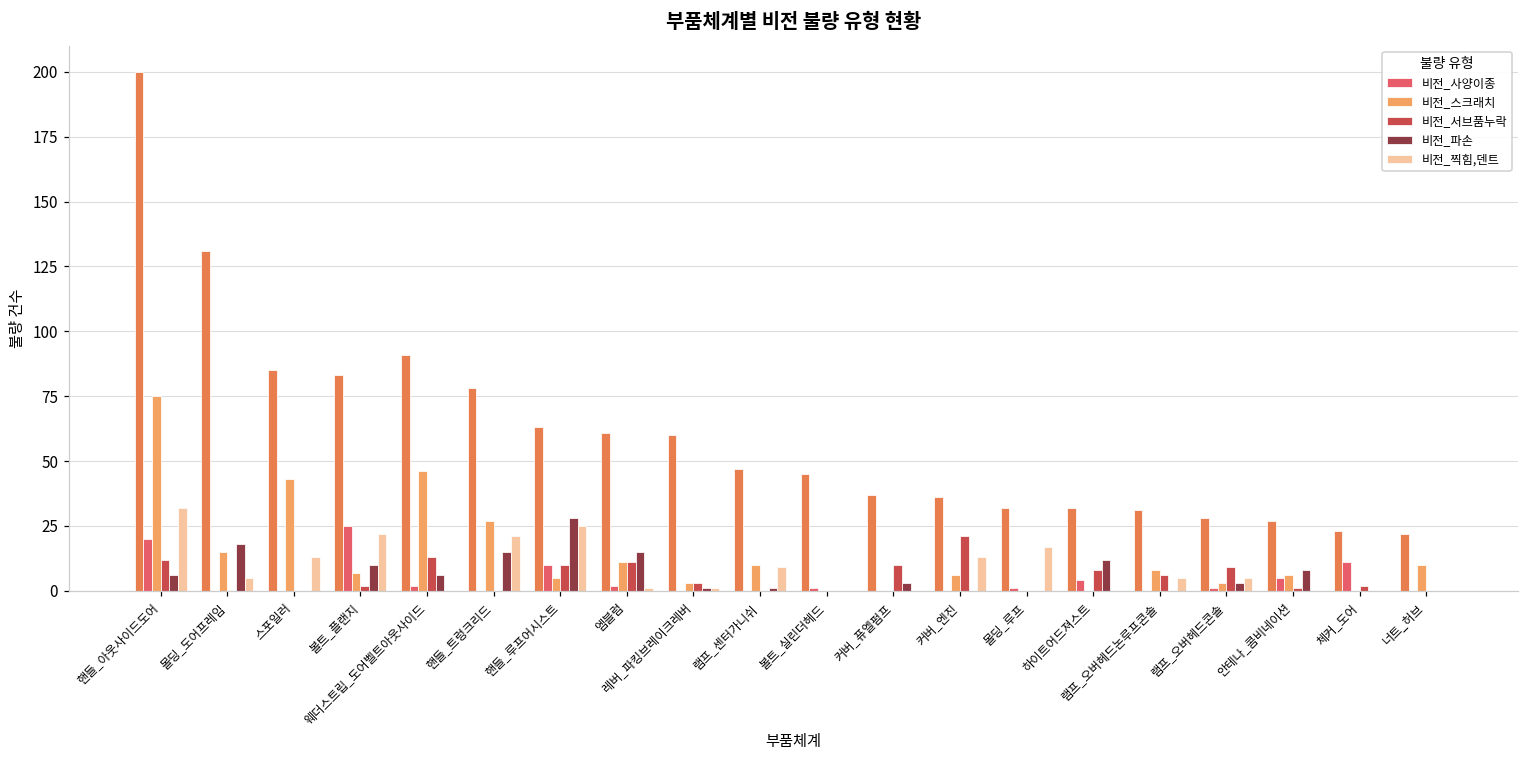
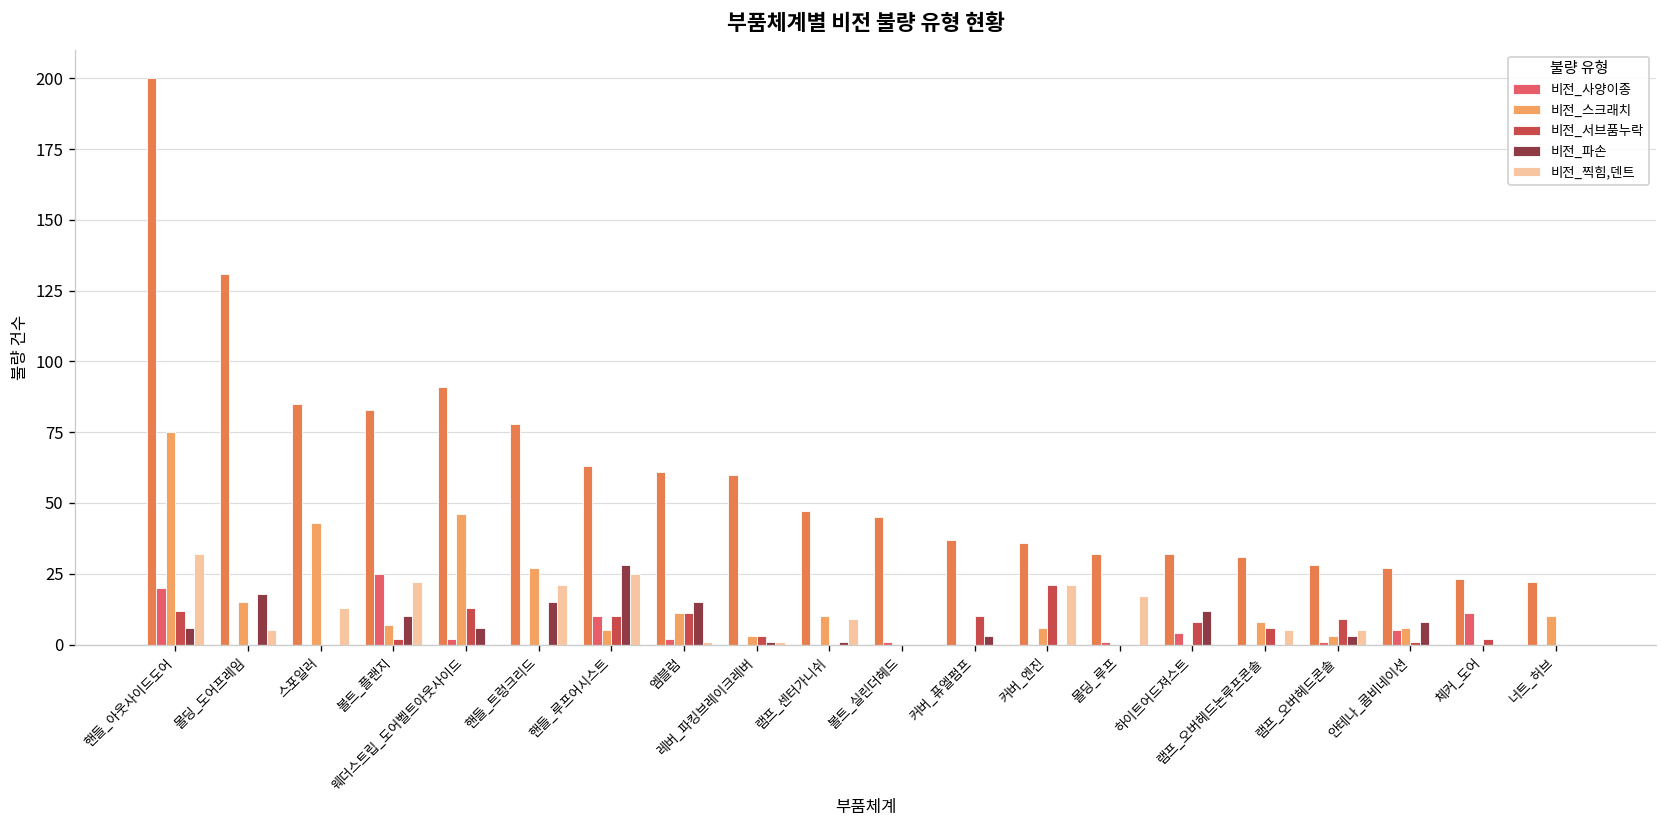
  {
    "비전_파손": {
      "핸들_아웃사이드도어": 6,
      "몰딩_도어프레임": 18,
      "스포일러": 0,
      "볼트_플랜지": 10,
      "웨더스트립_도어벨트아웃사이드": 6,
      "핸들_트렁크리드": 15,
      "핸들_루프어시스트": 28,
      "엠블럼": 15,
      "볼트_실린더헤드": 0,
      "커버_퓨엘펌프": 3,
      "커버_엔진": 0,
      "몰딩_루프": 0,
      "하이트어드져스트": 12,
      "램프_오버헤드논루프콘솔": 0,
      "램프_오버헤드콘솔": 3,
      "안테나_콤비네이션": 8,
      "체커_도어": 0,
      "너트_허브": 0
    },
    "비전_찍힘,덴트": {
      "핸들_아웃사이드도어": 32,
      "몰딩_도어프레임": 5,
      "스포일러": 13,
      "볼트_플랜지": 22,
      "웨더스트립_도어벨트아웃사이드": 0,
      "핸들_트렁크리드": 21,
      "핸들_루프어시스트": 25,
      "램프_센터가니쉬": 9,
      "볼트_실린더헤드": 0,
      "커버_퓨엘펌프": 0,
-     "커버_엔진": 13,
+     "커버_엔진": 21,
      "몰딩_루프": 17,
      "하이트어드져스트": 0,
      "램프_오버헤드논루프콘솔": 5,
      "램프_오버헤드콘솔": 5,
      "안테나_콤비네이션": 0,
      "체커_도어": 0,
      "너트_허브": 0
    }
  }
